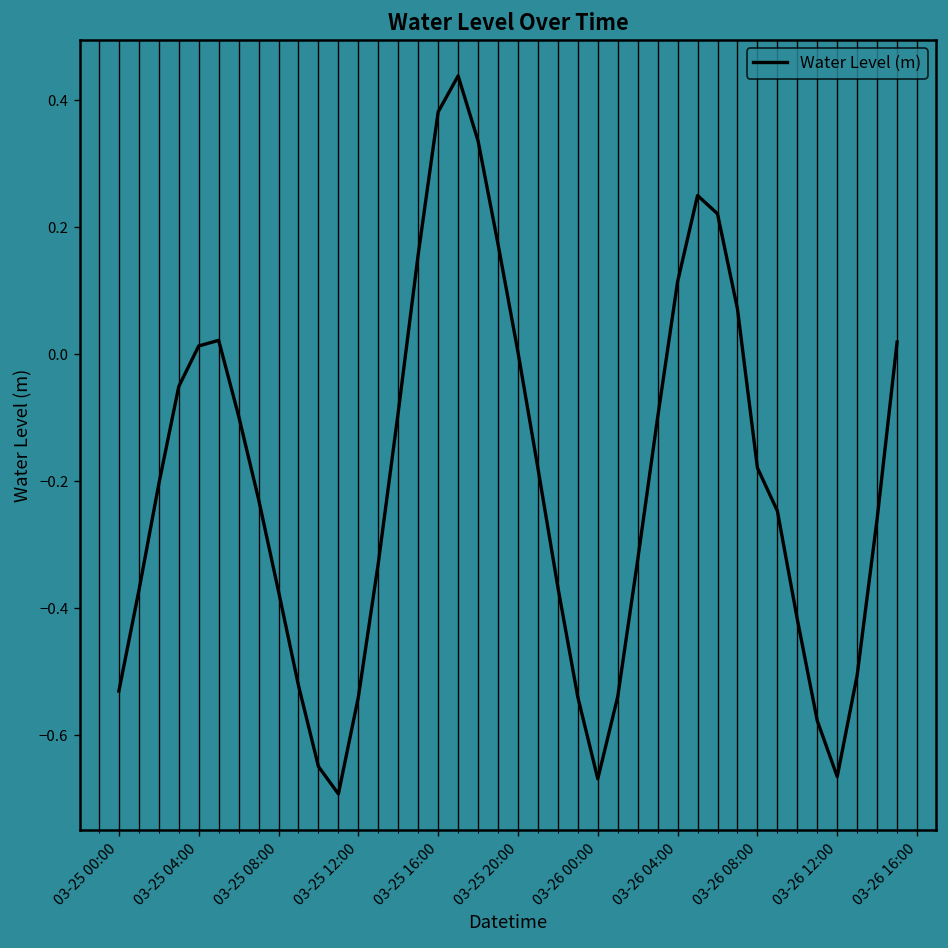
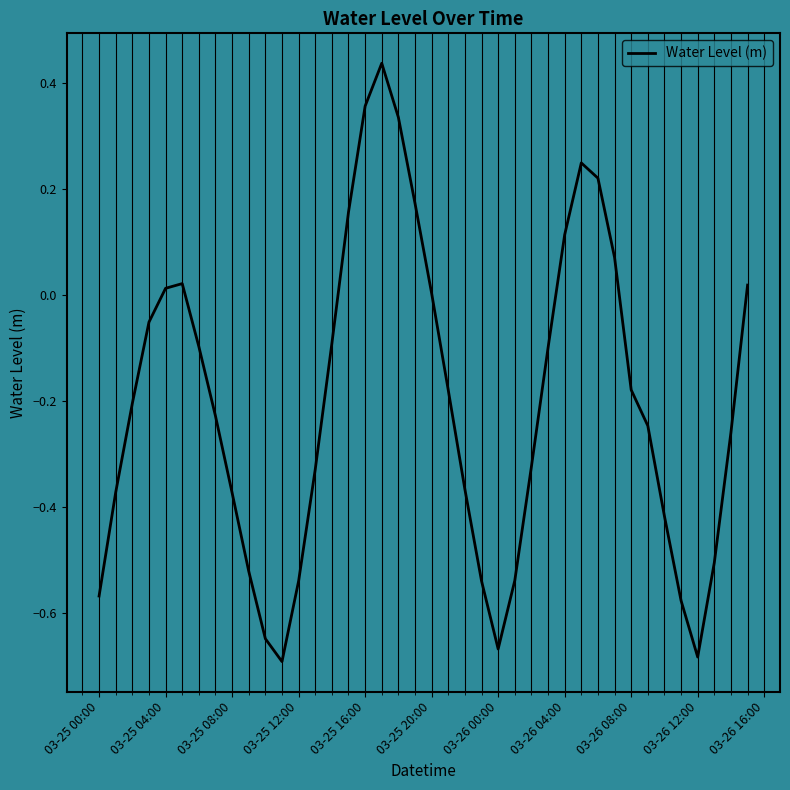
  {
-   "03-25 00:00": -0.53,
+   "03-25 00:00": -0.57,
    "03-25 04:00": 0.01,
    "03-25 08:00": -0.37,
    "03-25 12:00": -0.54,
-   "03-25 16:00": 0.38,
+   "03-25 16:00": 0.36,
    "03-25 20:00": 0.00,
    "03-26 00:00": -0.67,
    "03-26 04:00": 0.11,
    "03-26 08:00": -0.18,
-   "03-26 12:00": -0.67
+   "03-26 12:00": -0.68
  }
